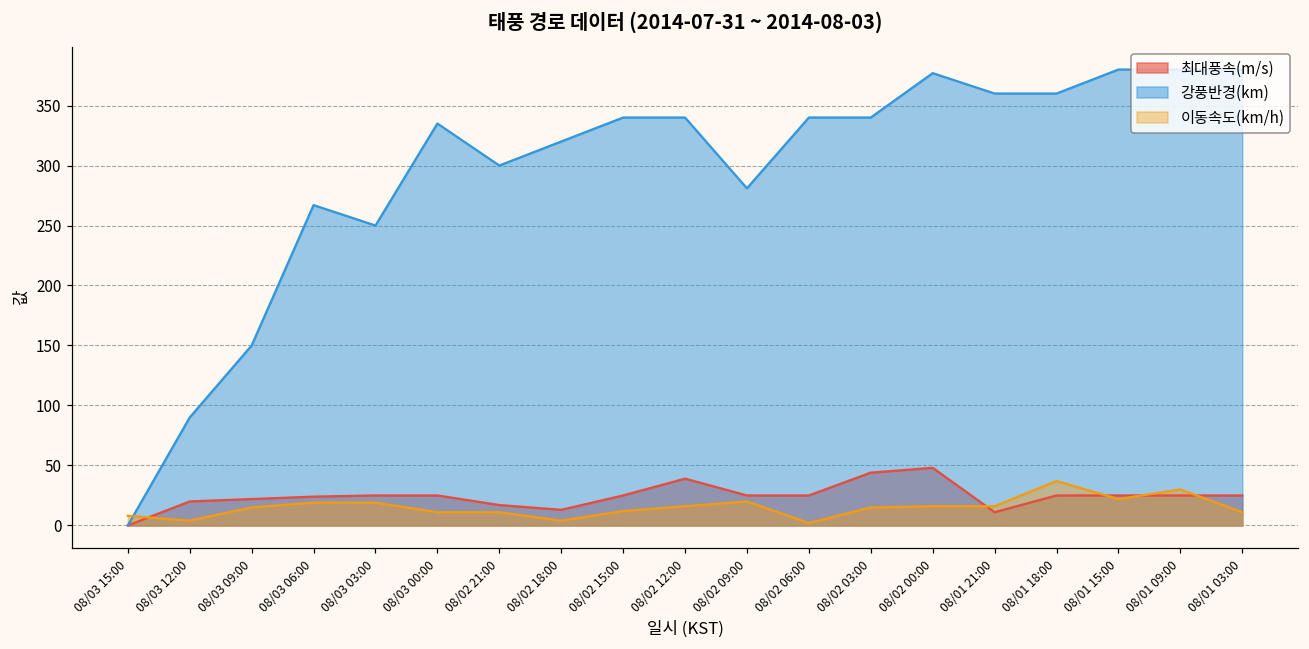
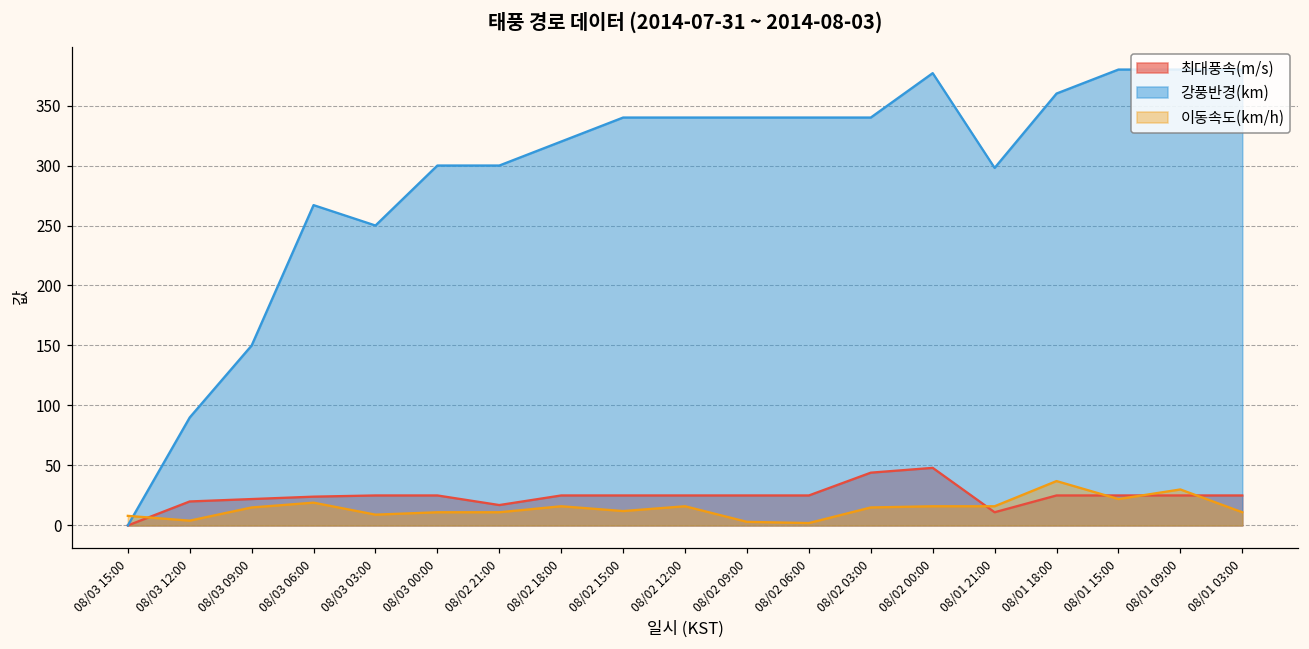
  {
    "최대풍속(m/s)": {
      "08/03 12:00": 20,
      "08/03 09:00": 22,
      "08/03 06:00": 24,
      "08/03 03:00": 25,
      "08/03 00:00": 25,
      "08/02 21:00": 17,
-     "08/02 18:00": 13,
+     "08/02 18:00": 25,
      "08/02 15:00": 25,
-     "08/02 12:00": 39,
+     "08/02 12:00": 25,
      "08/02 09:00": 25,
      "08/02 06:00": 25,
      "08/02 03:00": 44,
      "08/02 00:00": 48,
      "08/01 21:00": 11,
      "08/01 18:00": 25,
      "08/01 15:00": 25,
      "08/01 09:00": 25,
      "08/01 03:00": 25
    },
    "강풍반경(km)": {
      "08/03 12:00": 90,
      "08/03 09:00": 150,
      "08/03 06:00": 267,
      "08/03 03:00": 250,
-     "08/03 00:00": 335,
+     "08/03 00:00": 300,
      "08/02 21:00": 300,
      "08/02 18:00": 320,
      "08/02 15:00": 340,
      "08/02 12:00": 340,
-     "08/02 09:00": 281,
+     "08/02 09:00": 340,
      "08/02 06:00": 340,
      "08/02 03:00": 340,
      "08/02 00:00": 377,
-     "08/01 21:00": 360,
+     "08/01 21:00": 298,
      "08/01 18:00": 360,
      "08/01 15:00": 380
    },
    "이동속도(km/h)": {
      "08/03 15:00": 8,
      "08/03 12:00": 4,
      "08/03 09:00": 15,
      "08/03 06:00": 19,
-     "08/03 03:00": 19,
+     "08/03 03:00": 9,
      "08/03 00:00": 11,
      "08/02 21:00": 11,
-     "08/02 18:00": 4,
+     "08/02 18:00": 16,
      "08/02 15:00": 12,
      "08/02 12:00": 16,
-     "08/02 09:00": 20,
+     "08/02 09:00": 3,
      "08/02 06:00": 2,
      "08/02 03:00": 15,
      "08/02 00:00": 16,
      "08/01 21:00": 16,
      "08/01 18:00": 37,
      "08/01 15:00": 22,
      "08/01 09:00": 30,
      "08/01 03:00": 11
    }
  }
